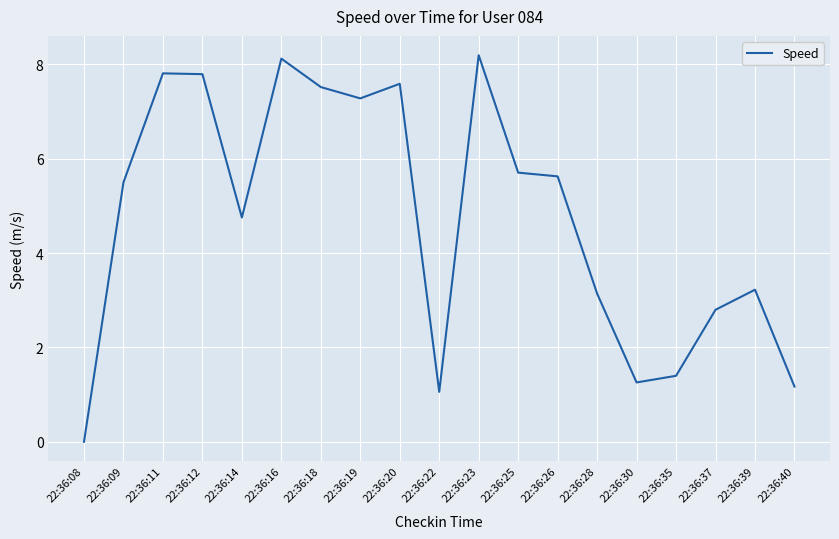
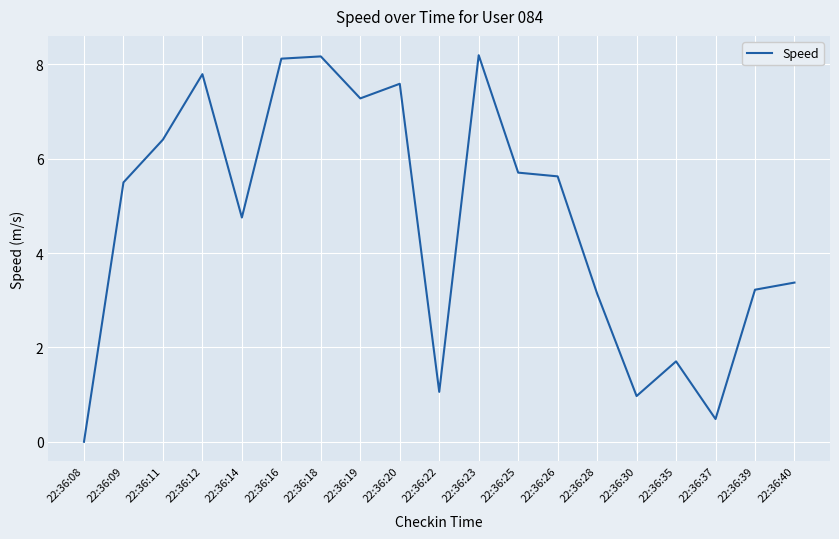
  {
    "22:36:08": 0.0,
    "22:36:09": 5.5,
-   "22:36:11": 7.8,
+   "22:36:11": 6.4,
    "22:36:12": 7.8,
    "22:36:14": 4.8,
    "22:36:16": 8.1,
-   "22:36:18": 7.5,
+   "22:36:18": 8.2,
    "22:36:19": 7.3,
    "22:36:20": 7.6,
    "22:36:22": 1.1,
    "22:36:23": 8.2,
    "22:36:25": 5.7,
    "22:36:26": 5.6,
    "22:36:28": 3.1,
-   "22:36:30": 1.3,
-   "22:36:35": 1.4,
-   "22:36:37": 2.8,
+   "22:36:30": 1.0,
+   "22:36:35": 1.7,
+   "22:36:37": 0.5,
    "22:36:39": 3.2,
-   "22:36:40": 1.2
+   "22:36:40": 3.4
  }
